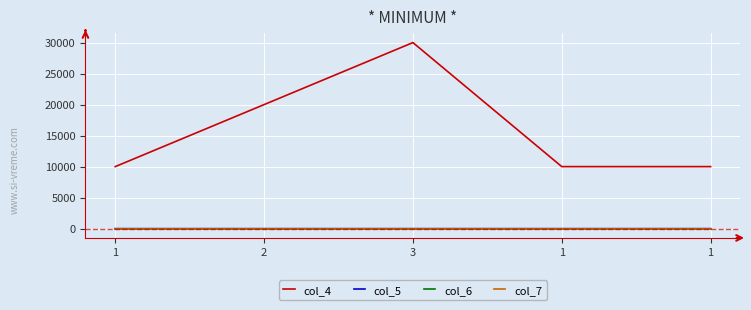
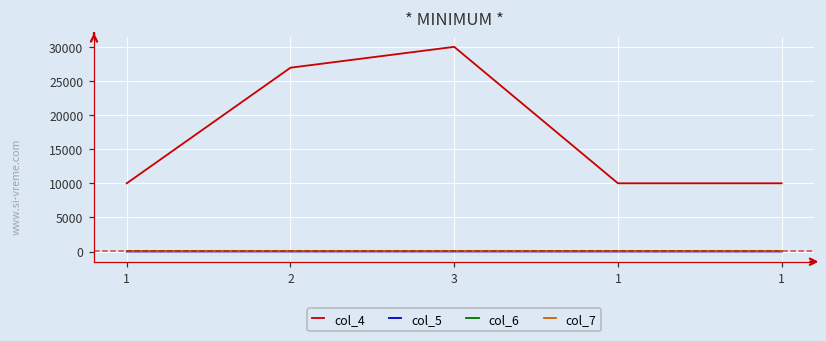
  {
    "col_4": {
-     "2": 20000,
+     "2": 27000,
      "3": 30000
    },
    "col_7": {
      "2": 0,
      "3": 0
    }
  }
